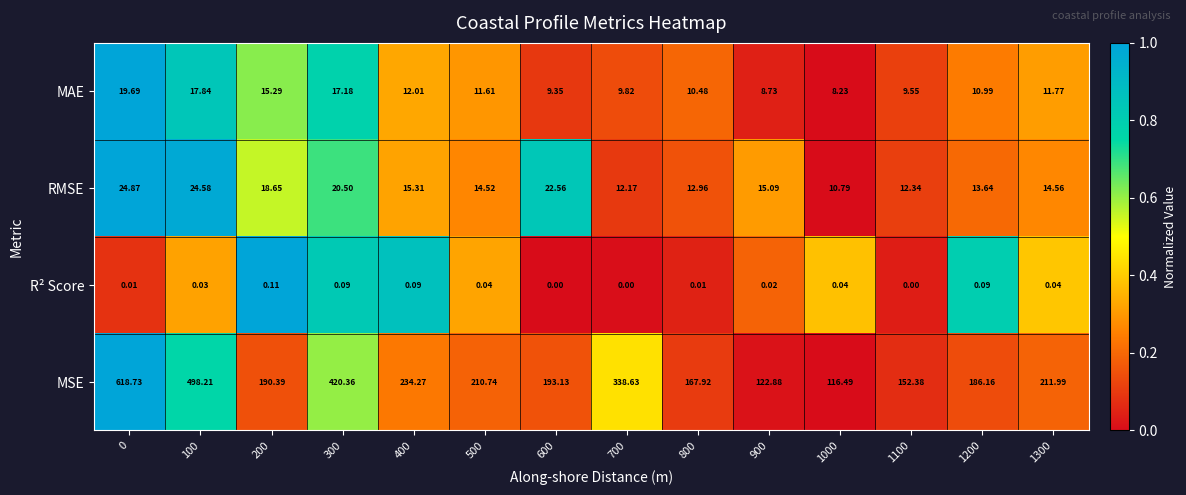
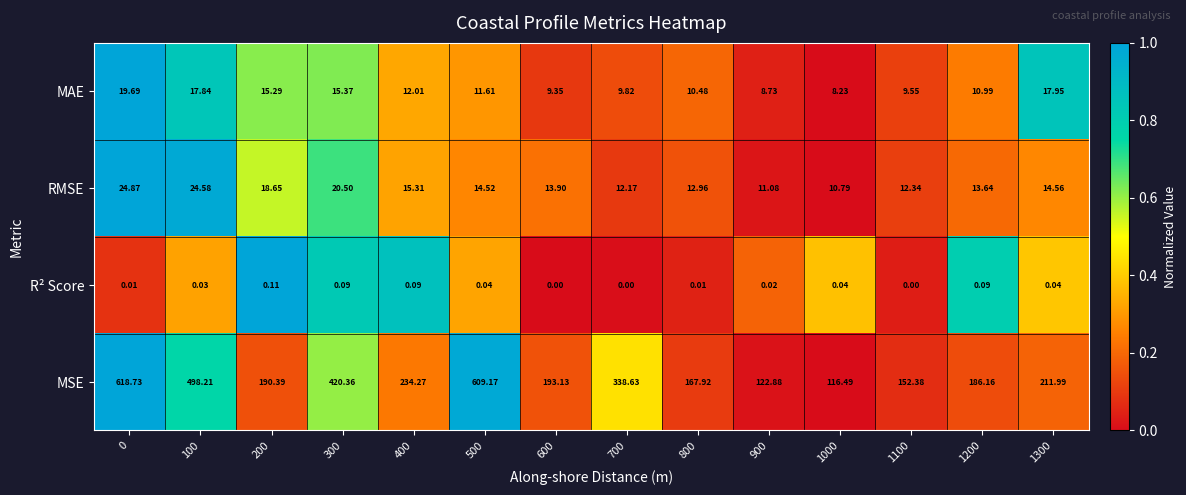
  {
    "MAE": {
      "0": 19.69,
      "100": 17.84,
      "200": 15.29,
-     "300": 17.18,
+     "300": 15.37,
      "400": 12.01,
      "500": 11.61,
      "600": 9.35,
      "700": 9.82,
      "800": 10.48,
      "900": 8.73,
      "1000": 8.23,
      "1100": 9.55,
      "1200": 10.99,
-     "1300": 11.77
+     "1300": 17.95
    },
    "RMSE": {
      "0": 24.87,
      "100": 24.58,
      "200": 18.65,
      "300": 20.50,
      "400": 15.31,
      "500": 14.52,
-     "600": 22.56,
+     "600": 13.90,
      "700": 12.17,
      "800": 12.96,
-     "900": 15.09,
+     "900": 11.08,
      "1000": 10.79,
      "1100": 12.34,
      "1200": 13.64,
      "1300": 14.56
    },
    "R² Score": {
      "0": 0.01,
      "100": 0.03,
      "200": 0.11,
      "300": 0.09,
      "400": 0.09,
      "500": 0.04,
      "600": 0.00,
      "700": 0.00,
      "800": 0.01,
      "900": 0.02,
      "1000": 0.04,
      "1100": 0.00,
      "1200": 0.09,
      "1300": 0.04
    },
    "MSE": {
      "0": 618.73,
      "100": 498.21,
      "200": 190.39,
      "300": 420.36,
      "400": 234.27,
-     "500": 210.74,
+     "500": 609.17,
      "600": 193.13,
      "700": 338.63,
      "800": 167.92,
      "900": 122.88,
      "1000": 116.49,
      "1100": 152.38,
      "1200": 186.16,
      "1300": 211.99
    }
  }
